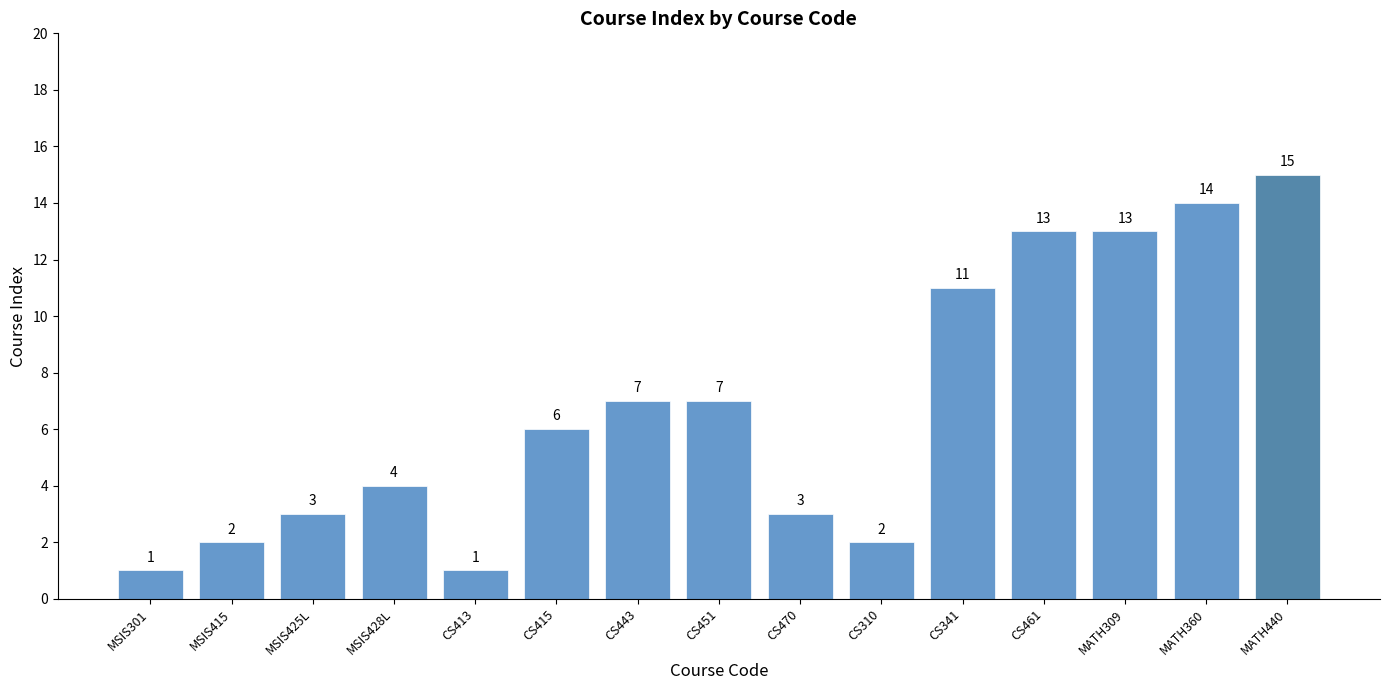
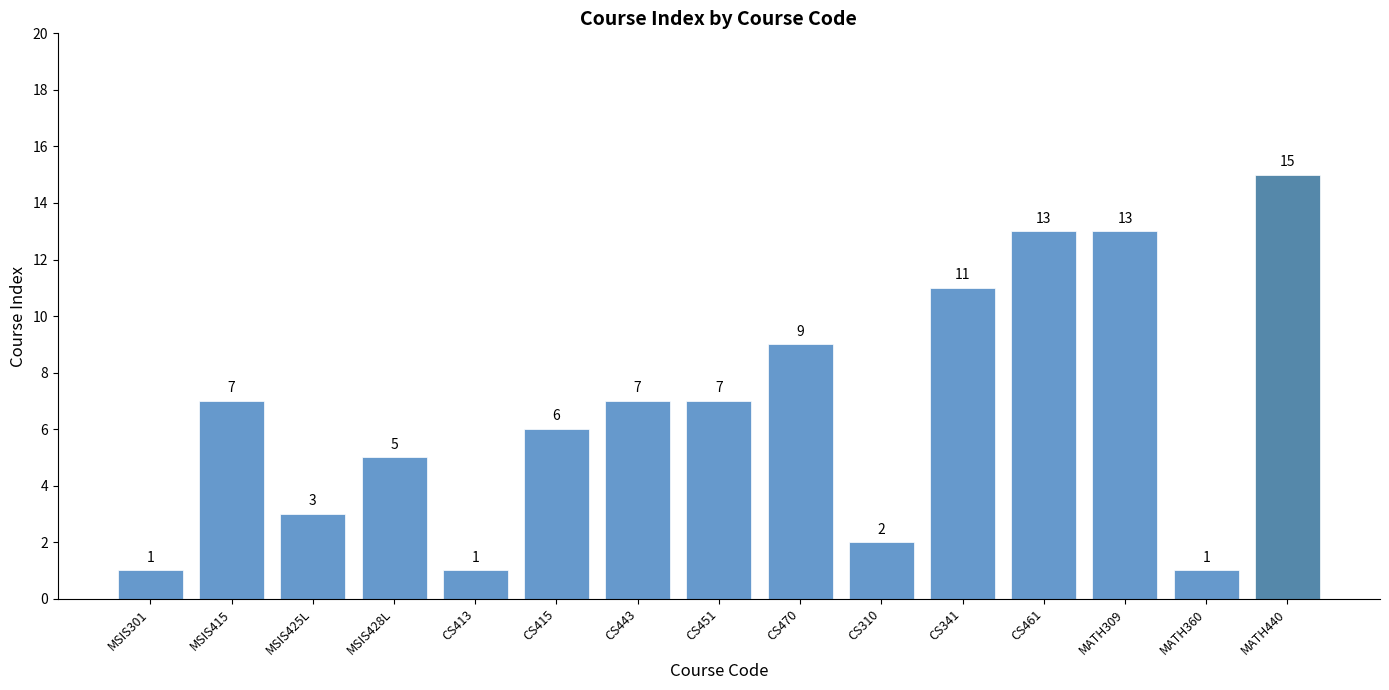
  {
    "MSIS301": 1,
-   "MSIS415": 2,
+   "MSIS415": 7,
    "MSIS425L": 3,
-   "MSIS428L": 4,
+   "MSIS428L": 5,
    "CS413": 1,
    "CS415": 6,
    "CS443": 7,
    "CS451": 7,
-   "CS470": 3,
+   "CS470": 9,
    "CS310": 2,
    "CS341": 11,
    "CS461": 13,
    "MATH309": 13,
-   "MATH360": 14,
+   "MATH360": 1,
    "MATH440": 15
  }
